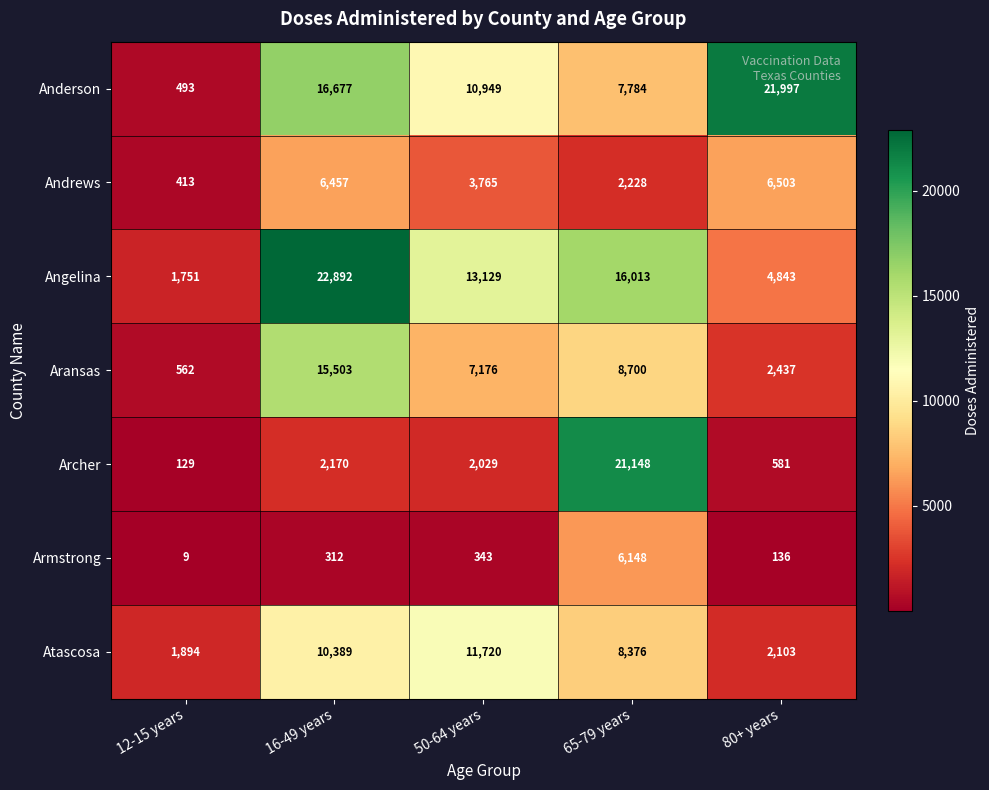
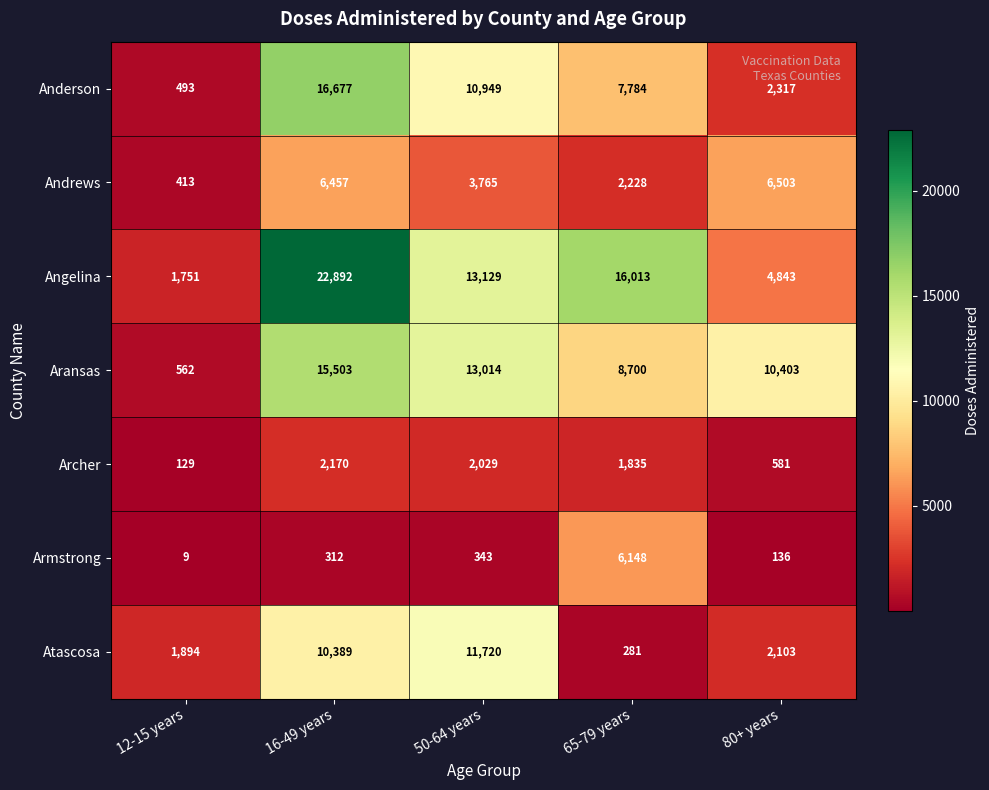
  {
    "Anderson": {
      "12-15 years": "493",
      "16-49 years": "16,677",
      "50-64 years": "10,949",
      "65-79 years": "7,784",
-     "80+ years": "21,997"
+     "80+ years": "2,317"
    },
    "Andrews": {
      "12-15 years": "413",
      "16-49 years": "6,457",
      "50-64 years": "3,765",
      "65-79 years": "2,228",
      "80+ years": "6,503"
    },
    "Angelina": {
      "12-15 years": "1,751",
      "16-49 years": "22,892",
      "50-64 years": "13,129",
      "65-79 years": "16,013",
      "80+ years": "4,843"
    },
    "Aransas": {
      "12-15 years": "562",
      "16-49 years": "15,503",
-     "50-64 years": "7,176",
+     "50-64 years": "13,014",
      "65-79 years": "8,700",
-     "80+ years": "2,437"
+     "80+ years": "10,403"
    },
    "Archer": {
      "12-15 years": "129",
      "16-49 years": "2,170",
      "50-64 years": "2,029",
-     "65-79 years": "21,148",
+     "65-79 years": "1,835",
      "80+ years": "581"
    },
    "Armstrong": {
      "12-15 years": "9",
      "16-49 years": "312",
      "50-64 years": "343",
      "65-79 years": "6,148",
      "80+ years": "136"
    },
    "Atascosa": {
      "12-15 years": "1,894",
      "16-49 years": "10,389",
      "50-64 years": "11,720",
-     "65-79 years": "8,376",
+     "65-79 years": "281",
      "80+ years": "2,103"
    }
  }
